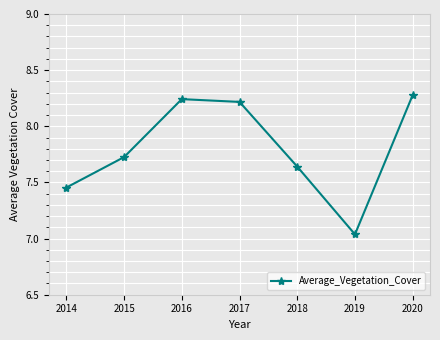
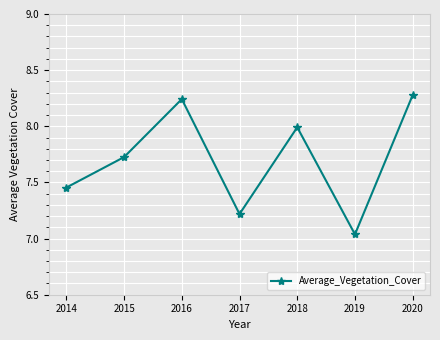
  {
    "2014": 7.45,
    "2015": 7.73,
    "2016": 8.24,
-   "2017": 8.22,
-   "2018": 7.64,
+   "2017": 7.22,
+   "2018": 7.99,
    "2019": 7.04,
    "2020": 8.28
  }
